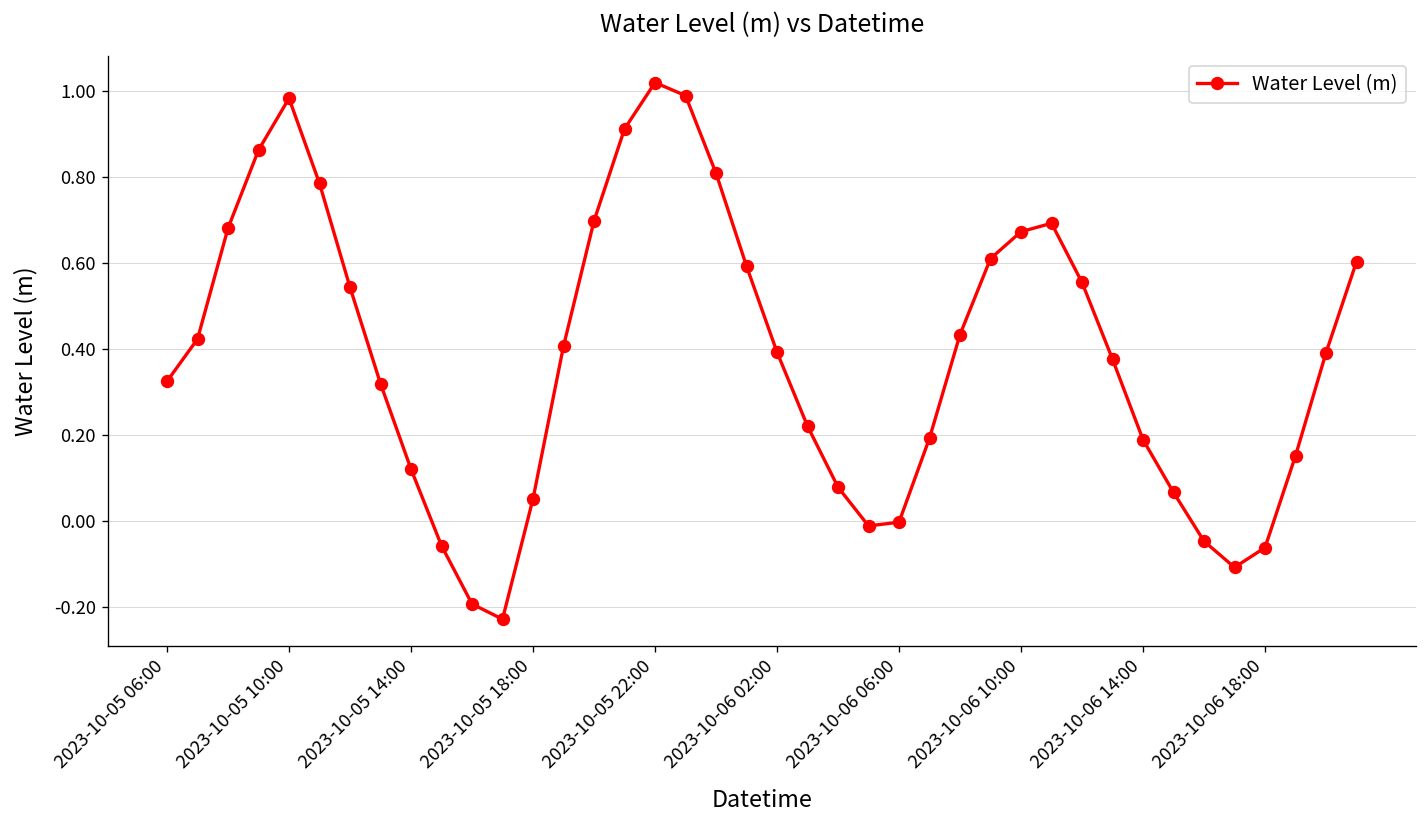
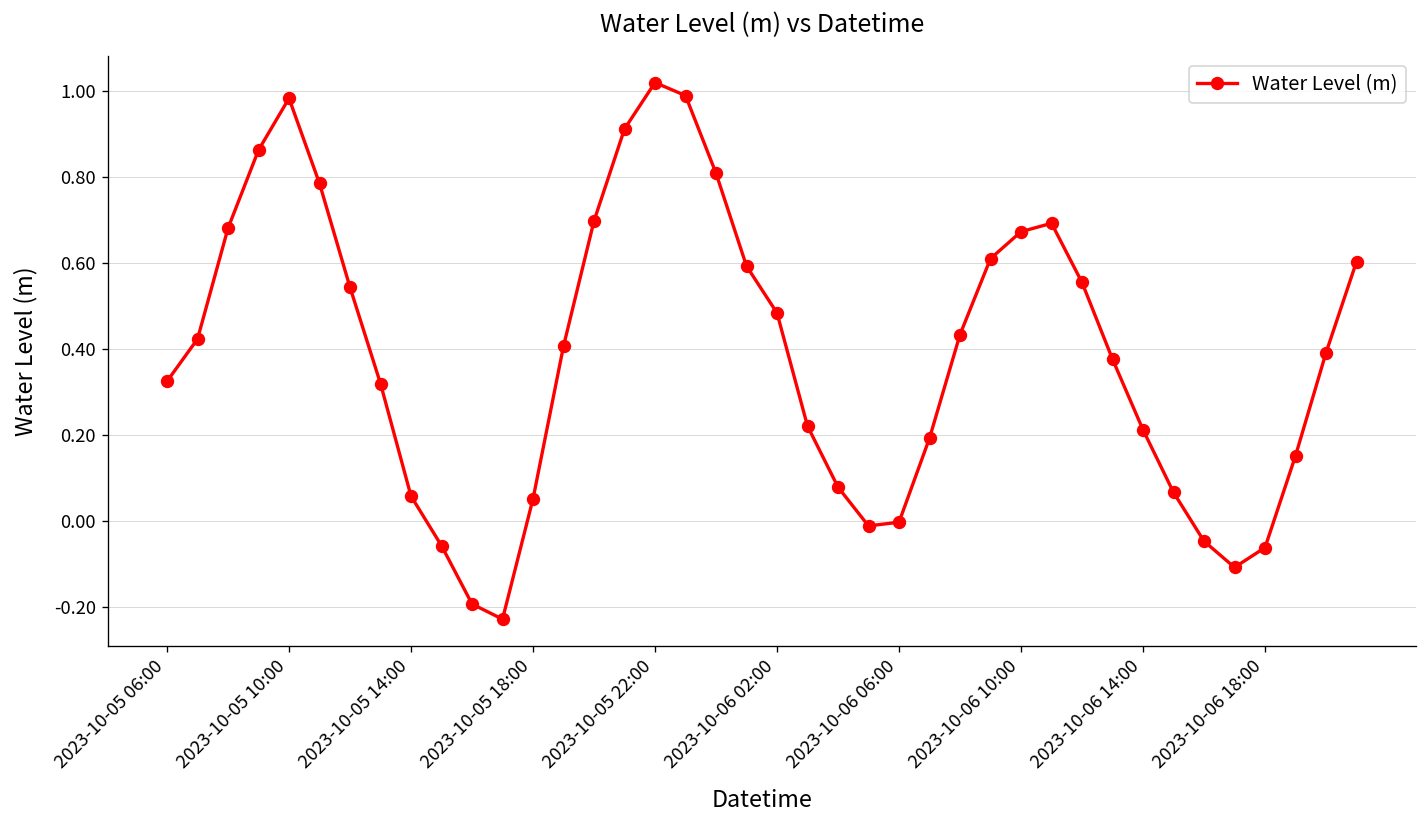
  {
    "2023-10-05 06:00": 0.32,
    "2023-10-05 10:00": 0.98,
-   "2023-10-05 14:00": 0.12,
+   "2023-10-05 14:00": 0.06,
    "2023-10-05 18:00": 0.05,
    "2023-10-05 22:00": 1.02,
-   "2023-10-06 02:00": 0.39,
+   "2023-10-06 02:00": 0.48,
    "2023-10-06 06:00": 0.00,
    "2023-10-06 10:00": 0.67,
-   "2023-10-06 14:00": 0.19,
+   "2023-10-06 14:00": 0.21,
    "2023-10-06 18:00": -0.06
  }
